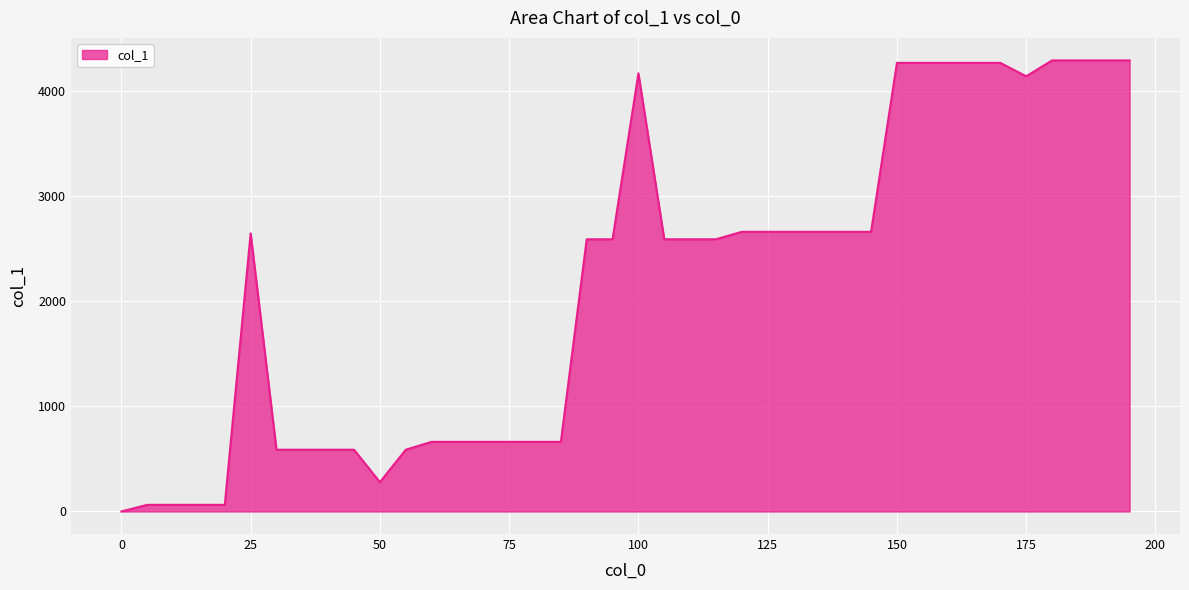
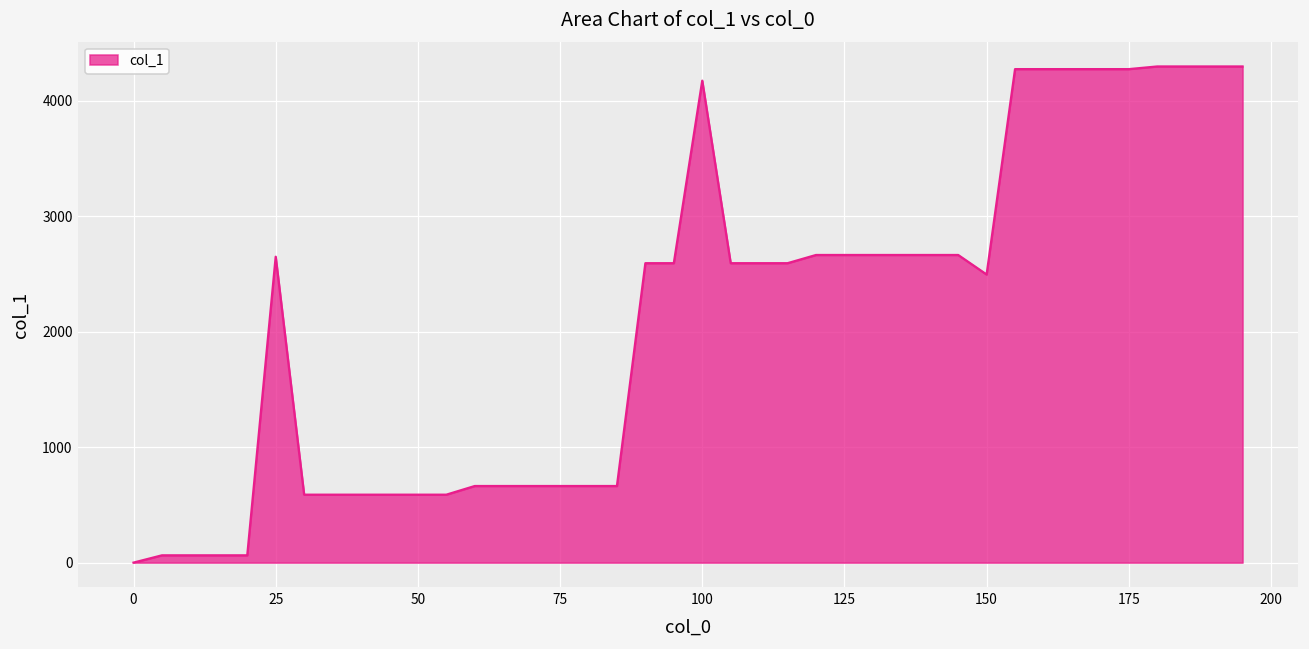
  {
    "0": 0,
    "25": 2650,
-   "50": 280,
+   "50": 590,
    "75": 660,
    "100": 4170,
    "125": 2660,
-   "150": 4270,
-   "175": 4140
+   "150": 2490,
+   "175": 4270
  }
